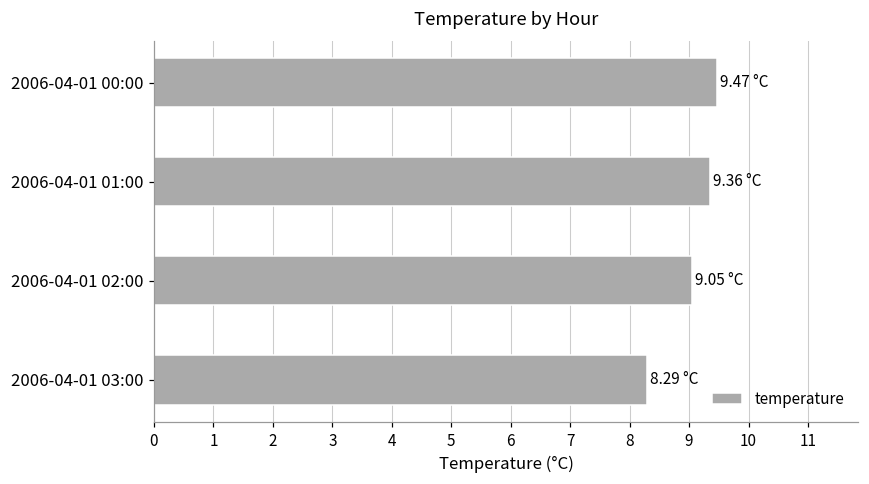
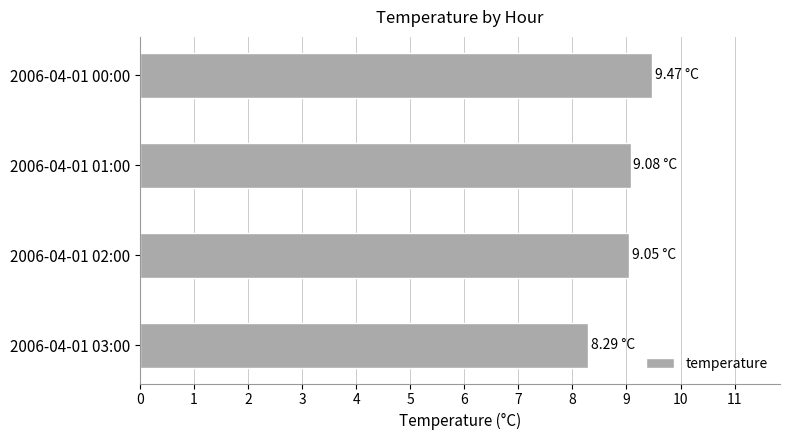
  {
    "2006-04-01 00:00": 9.47,
-   "2006-04-01 01:00": 9.36,
+   "2006-04-01 01:00": 9.08,
    "2006-04-01 02:00": 9.05,
    "2006-04-01 03:00": 8.29
  }
